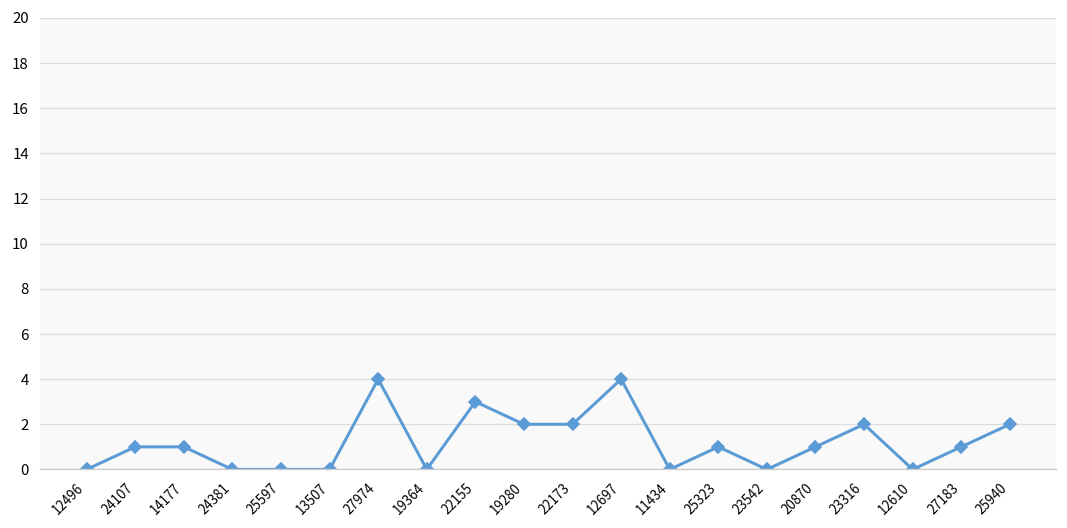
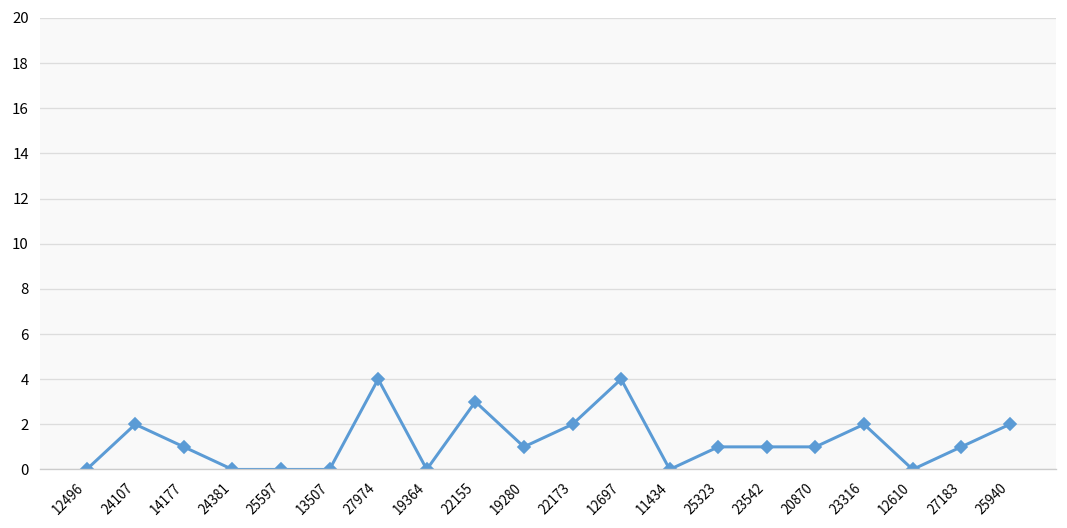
  {
    "12496": 0,
-   "24107": 1,
+   "24107": 2,
    "14177": 1,
    "24381": 0,
    "25597": 0,
    "13507": 0,
    "27974": 4,
    "19364": 0,
    "22155": 3,
-   "19280": 2,
+   "19280": 1,
    "22173": 2,
    "12697": 4,
    "11434": 0,
    "25323": 1,
-   "23542": 0,
+   "23542": 1,
    "20870": 1,
    "23316": 2,
    "12610": 0,
    "27183": 1,
    "25940": 2
  }
